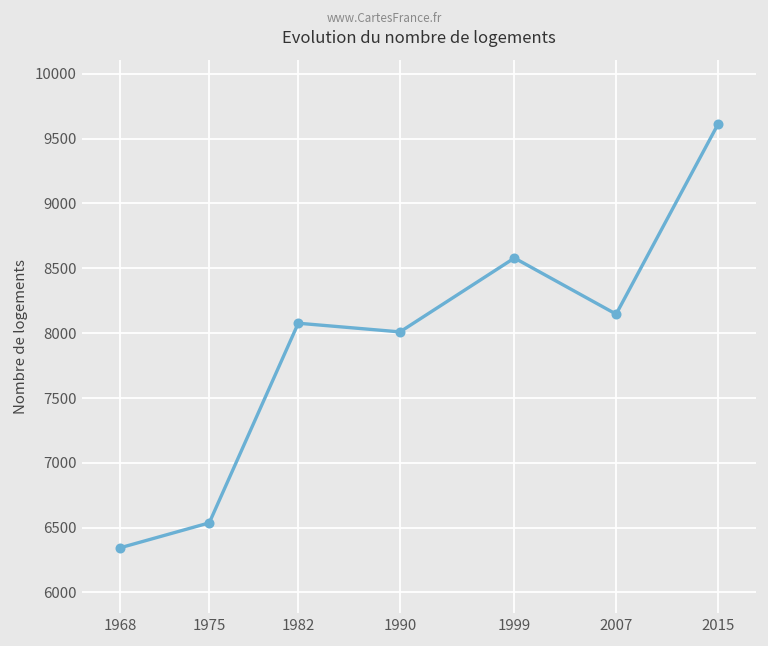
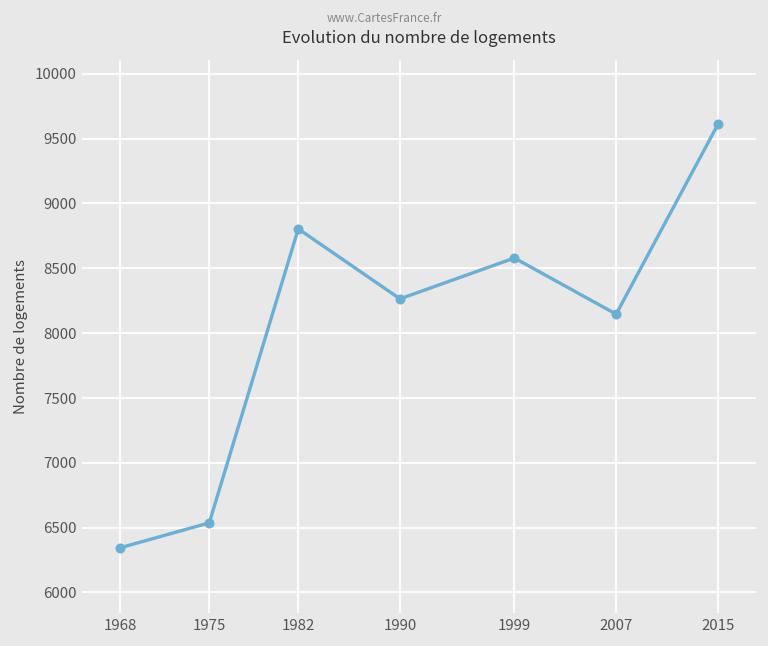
  {
    "1968": 6340,
    "1975": 6540,
-   "1982": 8080,
-   "1990": 8010,
+   "1982": 8800,
+   "1990": 8260,
    "1999": 8580,
    "2007": 8150,
    "2015": 9610
  }
